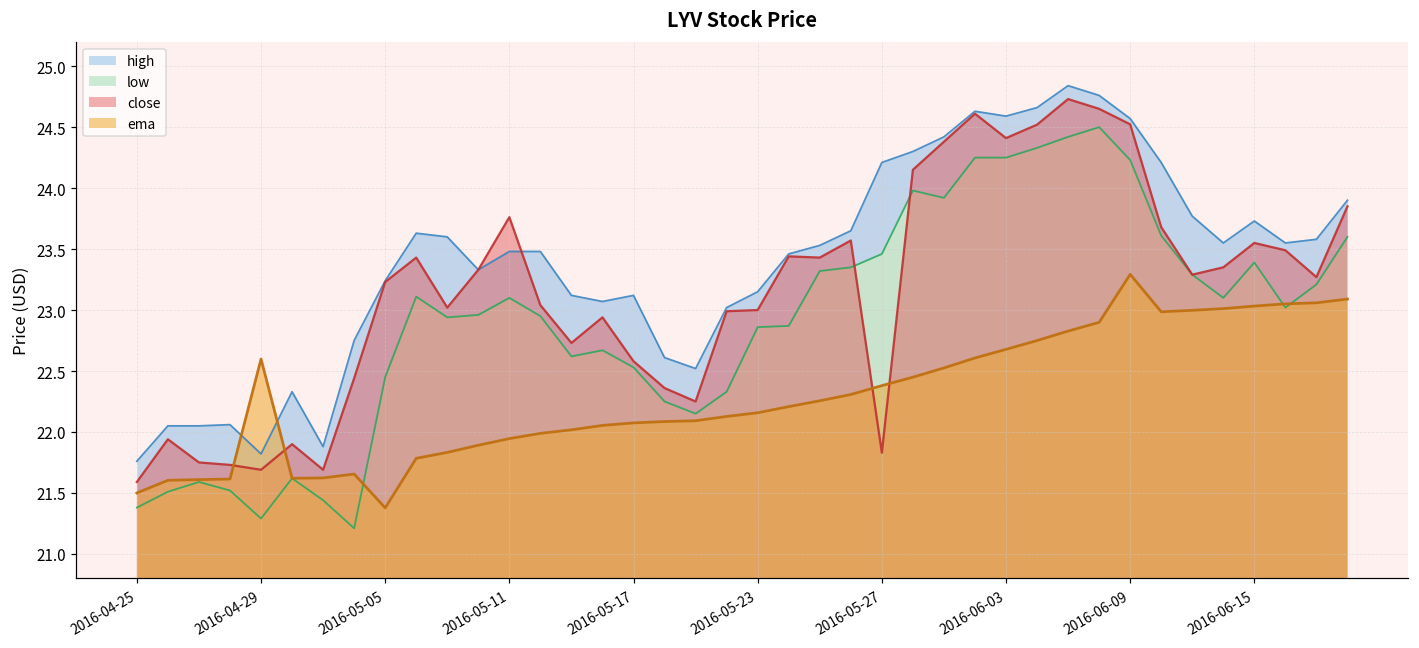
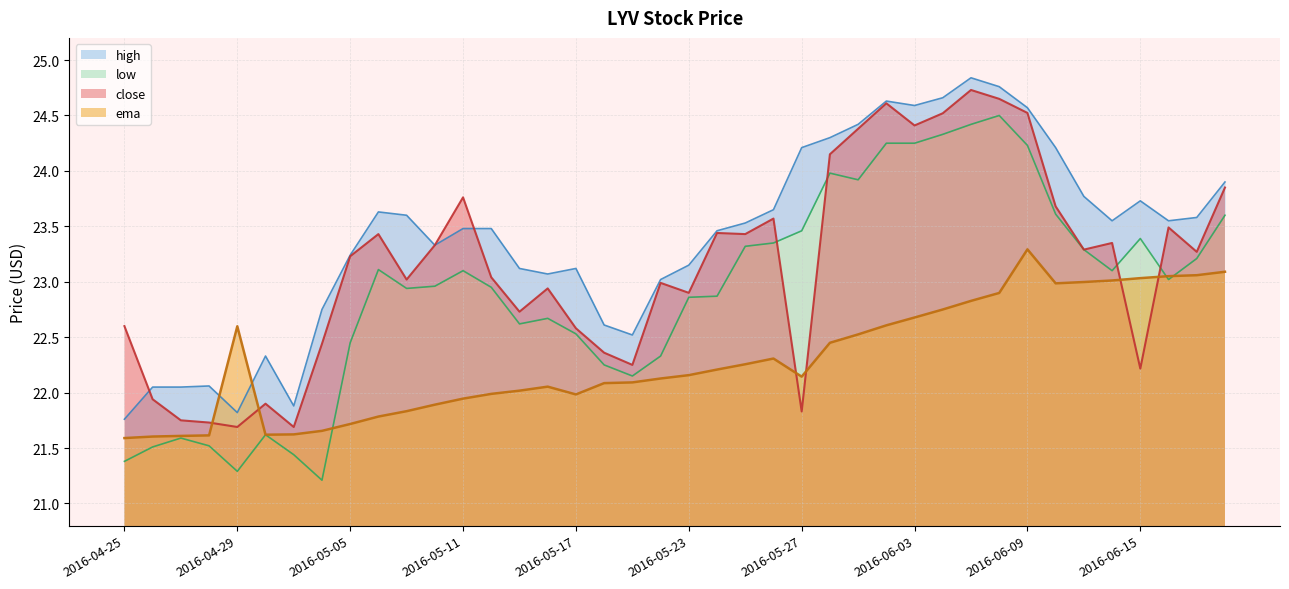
  {
    "close": {
-     "2016-04-25": 21.59,
+     "2016-04-25": 22.60,
      "2016-04-29": 21.69,
      "2016-05-11": 23.76,
      "2016-05-17": 22.58,
-     "2016-05-23": 23.0,
+     "2016-05-23": 22.9,
      "2016-05-27": 21.83,
      "2016-06-03": 24.41,
      "2016-06-09": 24.52,
-     "2016-06-15": 23.55
+     "2016-06-15": 22.22
    },
    "ema": {
-     "2016-04-25": 21.50,
+     "2016-04-25": 21.59,
      "2016-04-29": 22.60,
-     "2016-05-05": 21.38,
+     "2016-05-05": 21.72,
      "2016-05-11": 21.95,
-     "2016-05-17": 22.07,
+     "2016-05-17": 21.98,
      "2016-05-23": 22.16,
-     "2016-05-27": 22.38,
+     "2016-05-27": 22.14,
      "2016-06-03": 22.68,
      "2016-06-09": 23.29,
      "2016-06-15": 23.03
    }
  }
